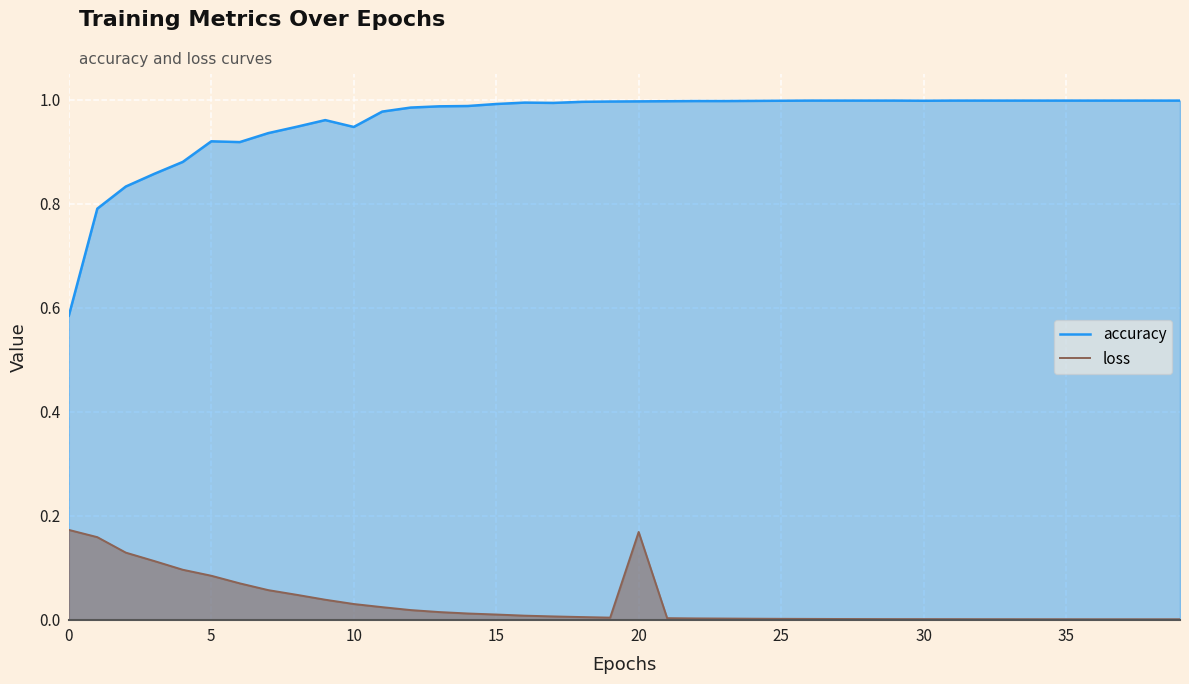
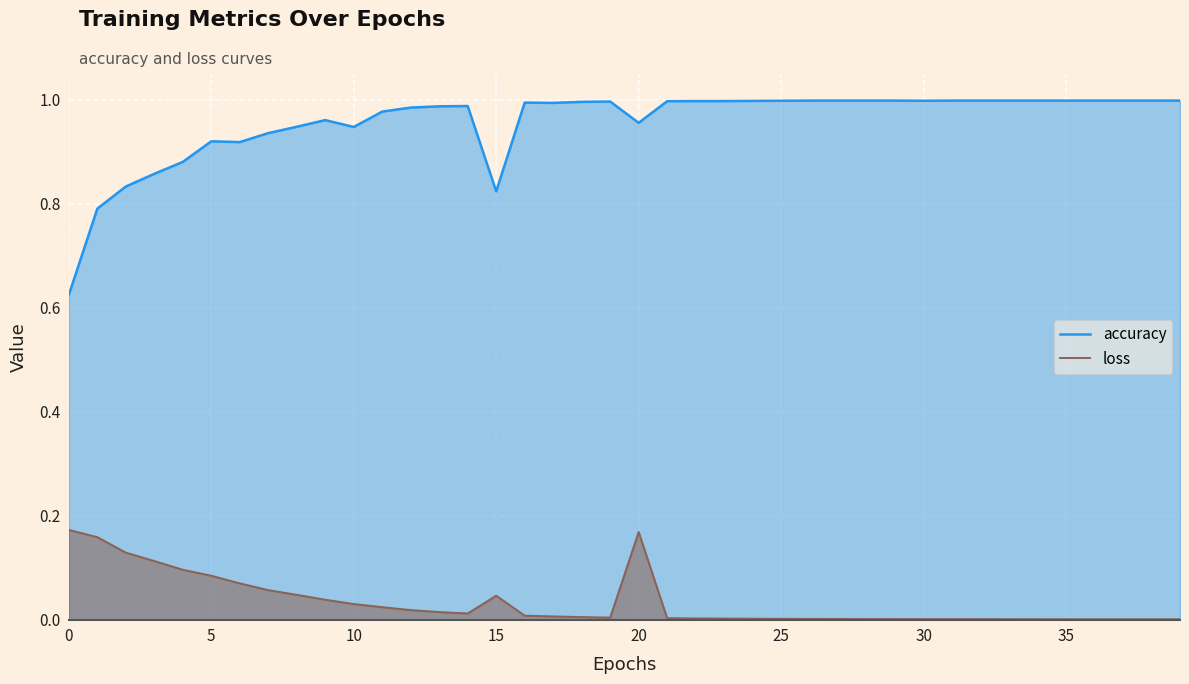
  {
    "accuracy": {
-     "0": 0.58,
+     "0": 0.62,
      "5": 0.92,
      "10": 0.95,
-     "15": 0.99,
-     "20": 1.00,
+     "15": 0.82,
+     "20": 0.96,
      "25": 1.00,
      "30": 1.00,
      "35": 1.00
    },
    "loss": {
      "0": 0.17,
      "5": 0.08,
      "10": 0.03,
-     "15": 0.01,
+     "15": 0.05,
      "20": 0.17,
      "25": 0.00,
      "30": 0.00,
      "35": 0.00
    }
  }
